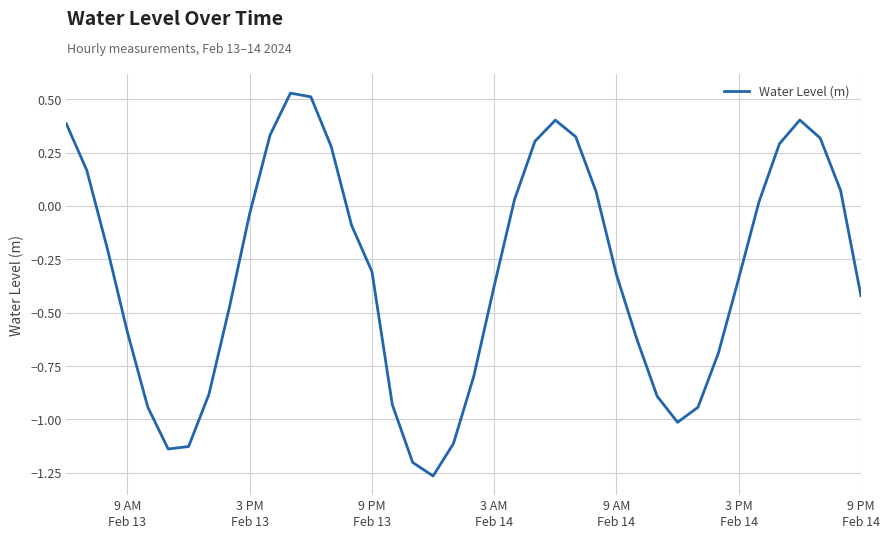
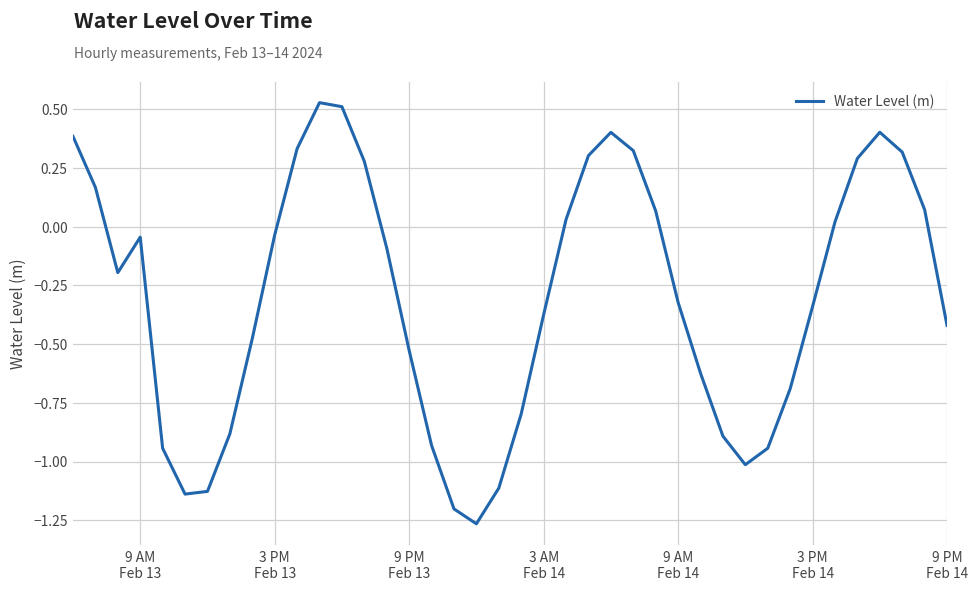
  {
-   "9 AM Feb 13": -0.59,
+   "9 AM Feb 13": -0.04,
    "3 PM Feb 13": -0.04,
-   "9 PM Feb 13": -0.31,
+   "9 PM Feb 13": -0.53,
    "3 AM Feb 14": -0.37,
    "9 AM Feb 14": -0.32,
    "3 PM Feb 14": -0.34,
    "9 PM Feb 14": -0.42
  }
